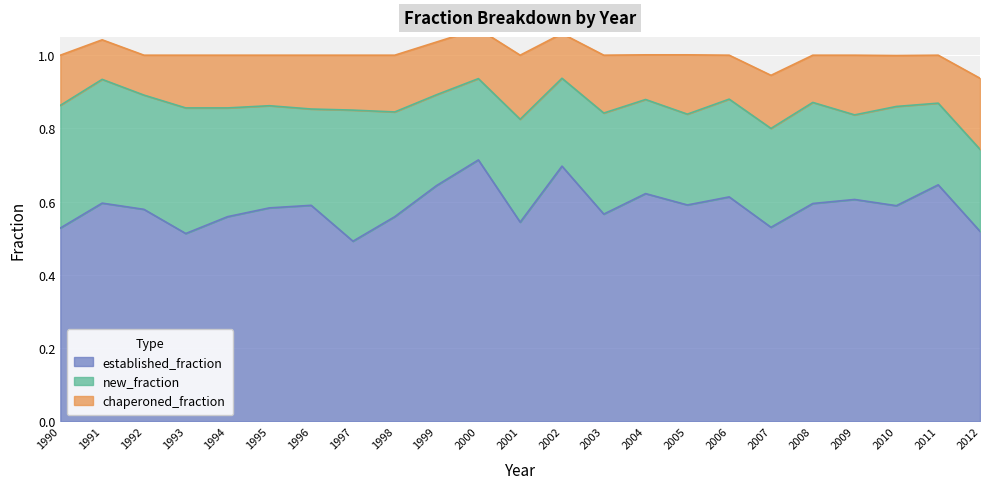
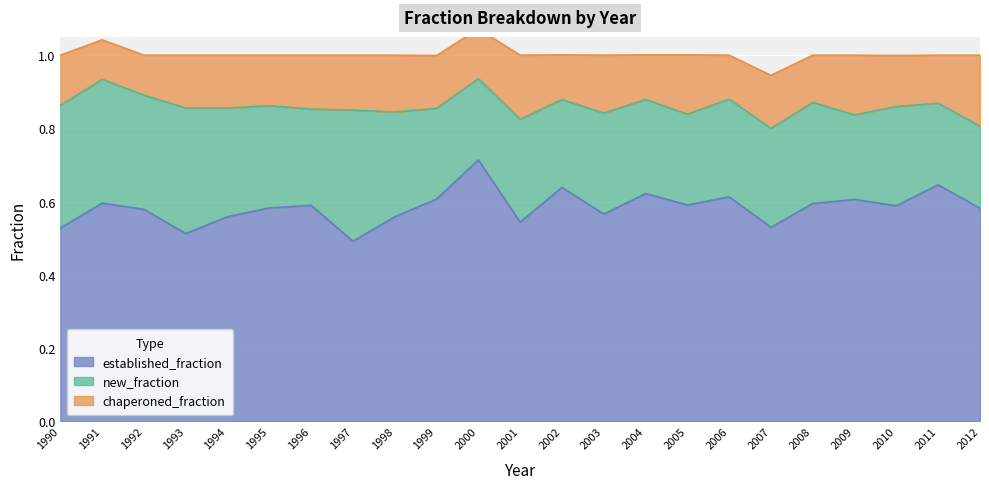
  {
    "established_fraction": {
      "1990": 0.53,
      "1991": 0.60,
      "1992": 0.58,
      "1993": 0.51,
      "1994": 0.56,
      "1995": 0.58,
      "1996": 0.59,
      "1997": 0.49,
      "1998": 0.56,
-     "1999": 0.64,
+     "1999": 0.61,
      "2000": 0.71,
      "2001": 0.54,
-     "2002": 0.70,
+     "2002": 0.64,
      "2003": 0.57,
      "2004": 0.62,
      "2005": 0.59,
      "2006": 0.61,
      "2007": 0.53,
      "2008": 0.60,
      "2009": 0.61,
      "2010": 0.59,
      "2011": 0.65,
-     "2012": 0.52
+     "2012": 0.58
    },
    "new_fraction": {
      "1990": 0.33,
      "1991": 0.34,
      "1992": 0.31,
      "1993": 0.34,
      "1994": 0.30,
      "1995": 0.28,
      "1996": 0.26,
      "1997": 0.36,
      "1998": 0.29,
      "1999": 0.25,
      "2000": 0.22,
      "2001": 0.28,
      "2002": 0.24,
      "2003": 0.28,
      "2004": 0.26,
      "2005": 0.25,
      "2006": 0.27,
      "2007": 0.27,
      "2008": 0.28,
      "2009": 0.23,
      "2010": 0.27,
      "2011": 0.22,
      "2012": 0.22
    },
    "chaperoned_fraction": {
      "1990": 0.14,
      "1991": 0.11,
      "1992": 0.11,
      "1993": 0.14,
      "1994": 0.14,
      "1995": 0.14,
      "1996": 0.15,
      "1997": 0.15,
      "1998": 0.16,
      "1999": 0.14,
      "2001": 0.17,
      "2003": 0.16,
      "2004": 0.12,
      "2005": 0.16,
      "2006": 0.12,
      "2007": 0.15,
      "2008": 0.13,
      "2009": 0.16,
      "2010": 0.14,
      "2011": 0.13,
      "2012": 0.19
    }
  }
